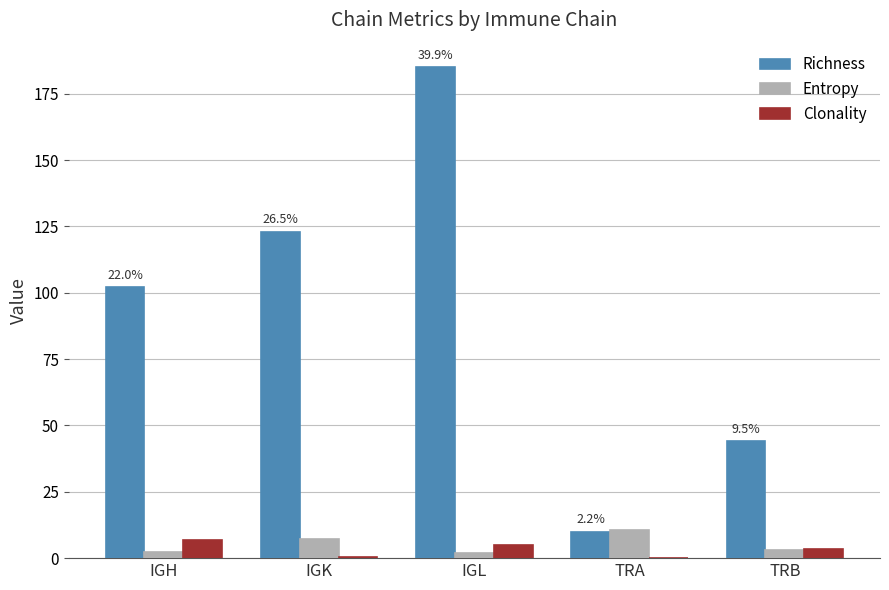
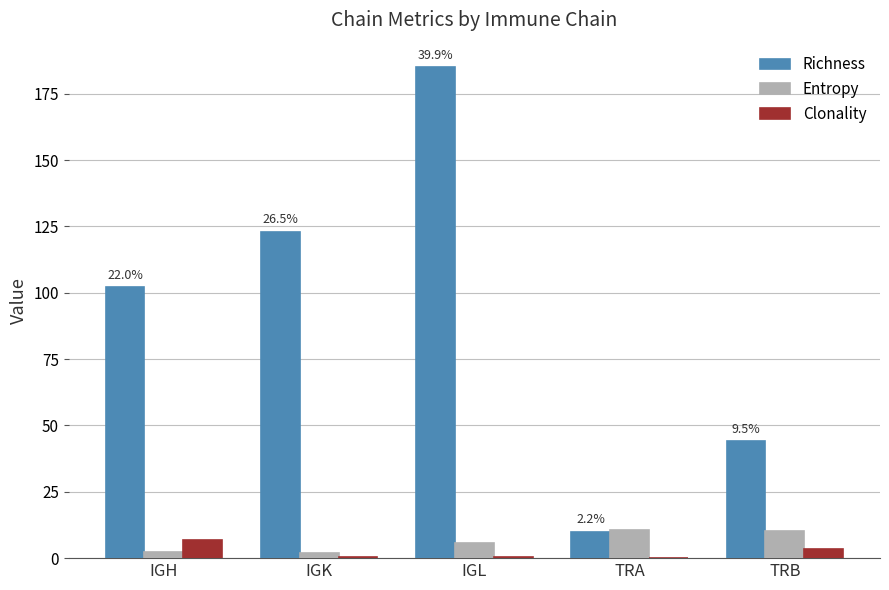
  {
    "Entropy": {
      "IGH": 2,
-     "IGK": 7,
-     "IGL": 2,
+     "IGK": 2,
+     "IGL": 6,
      "TRA": 11,
-     "TRB": 3
+     "TRB": 10
    },
    "Clonality": {
      "IGH": 7,
-     "IGL": 5,
+     "IGL": 1,
      "TRB": 3
    }
  }
